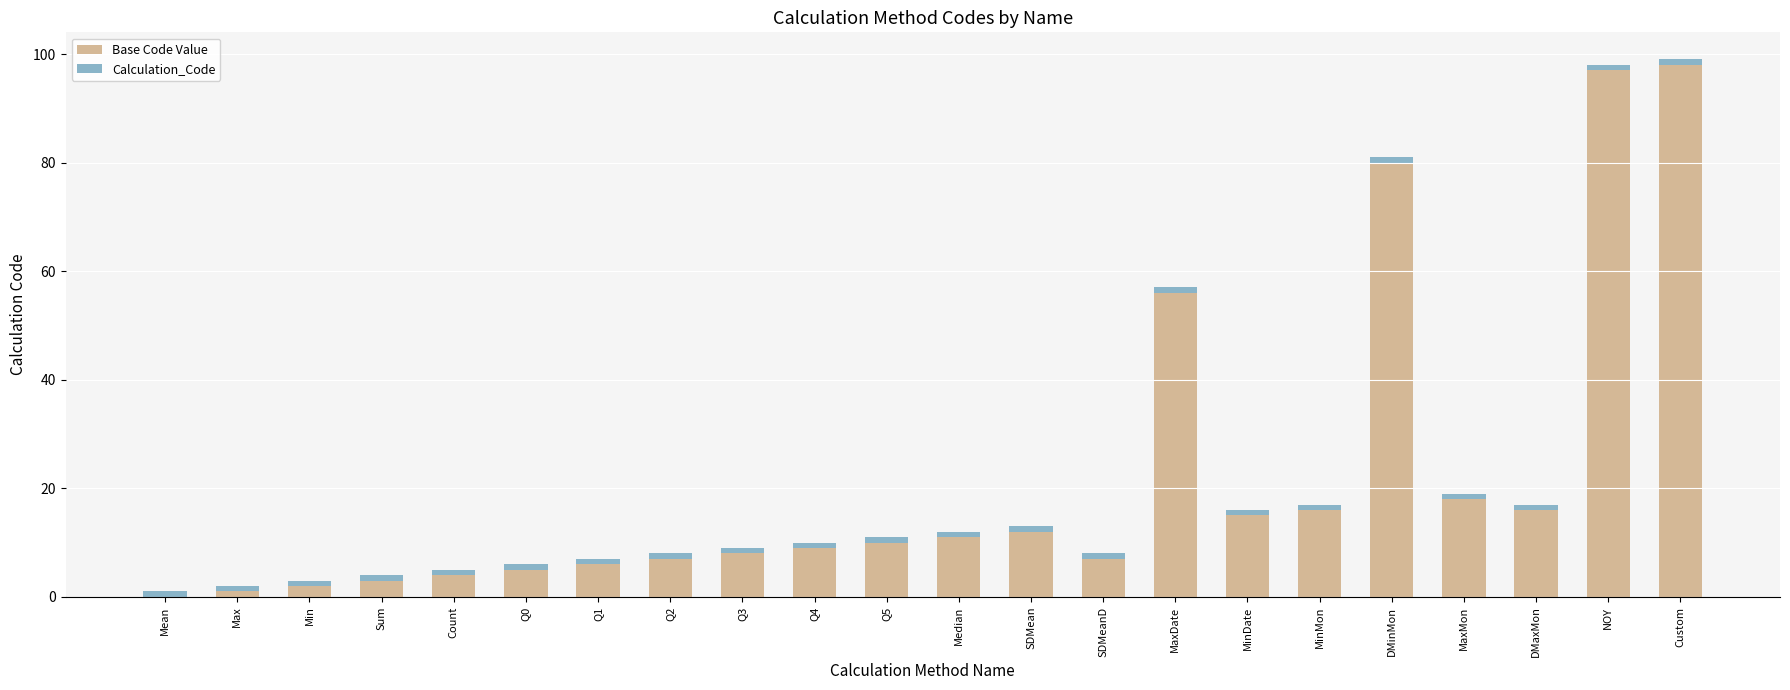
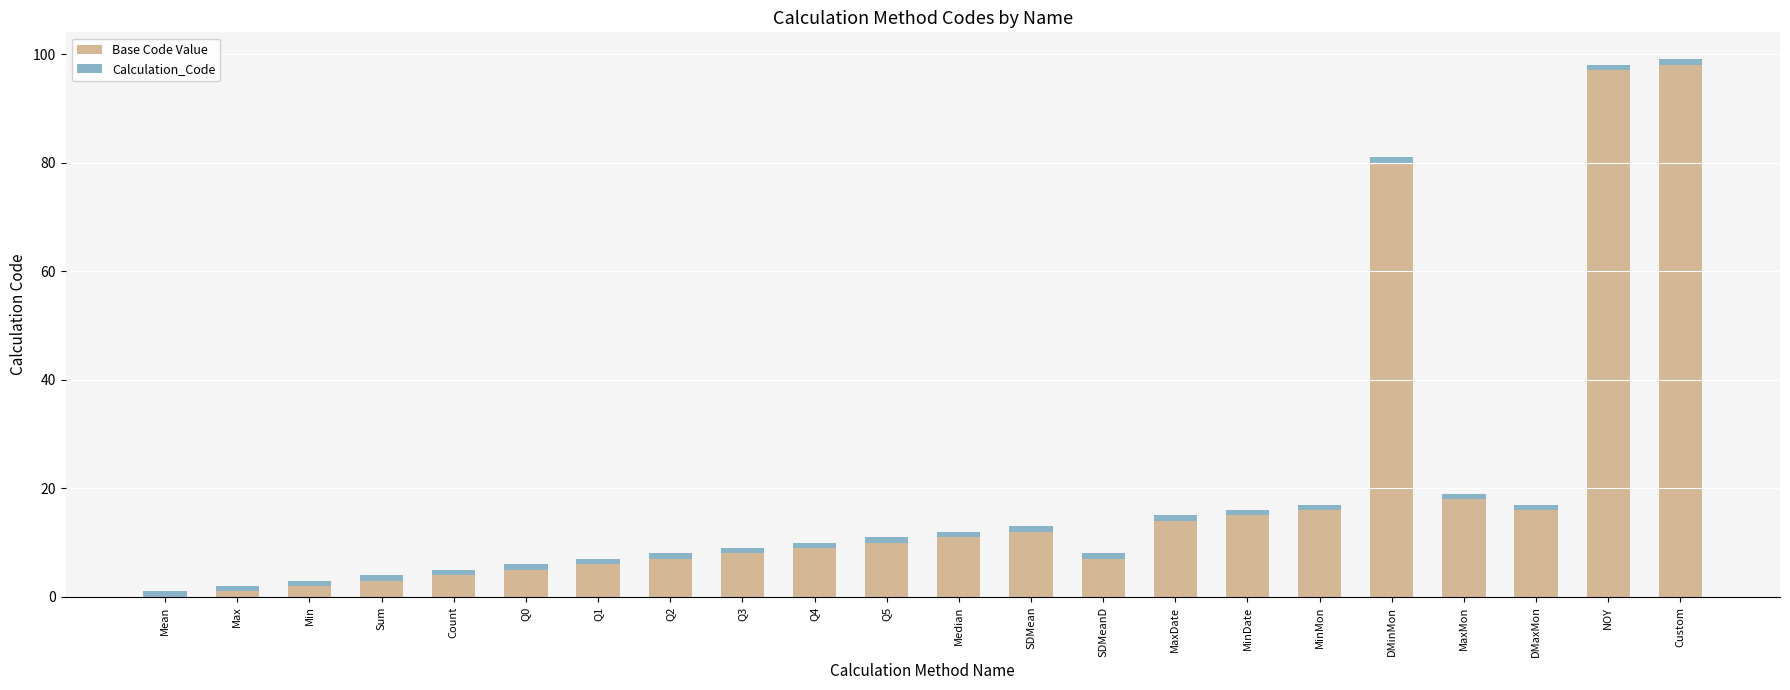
  {
    "Base Code Value": {
      "Mean": 0,
      "Max": 1,
      "Min": 2,
      "Sum": 3,
      "Count": 4,
      "Q0": 5,
      "Q1": 6,
      "Q2": 7,
      "Q3": 8,
      "Q4": 9,
      "Q5": 10,
      "Median": 11,
      "SDMean": 12,
      "SDMeanD": 7,
-     "MaxDate": 56,
+     "MaxDate": 14,
      "MinDate": 15,
      "MinMon": 16,
      "DMinMon": 80,
      "MaxMon": 18,
      "DMaxMon": 16,
      "NOY": 97,
      "Custom": 98
    }
  }
